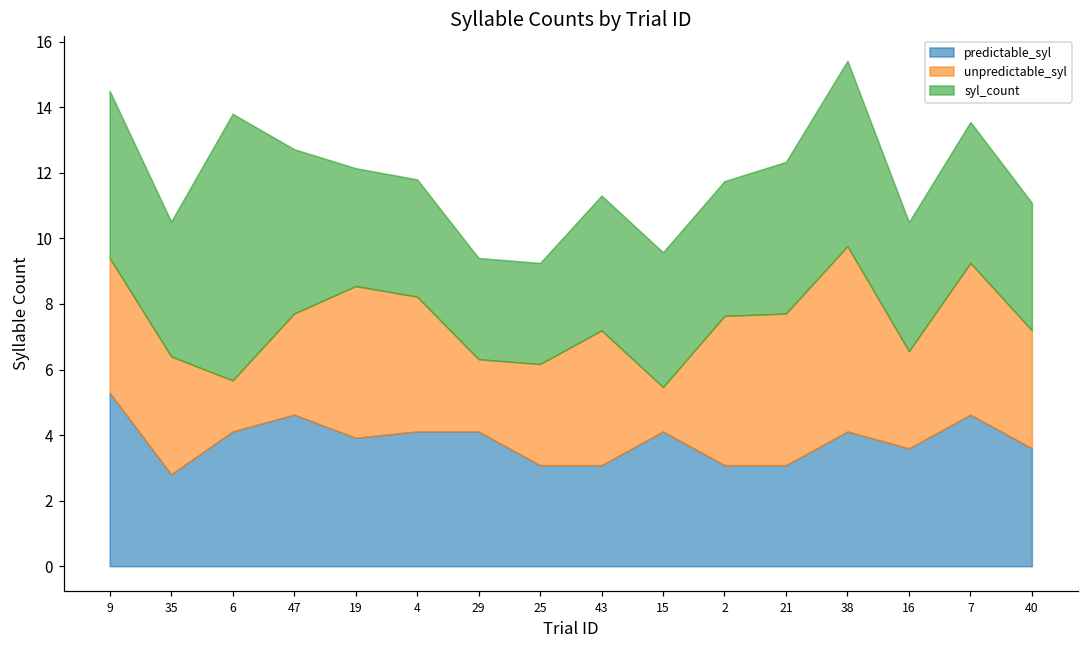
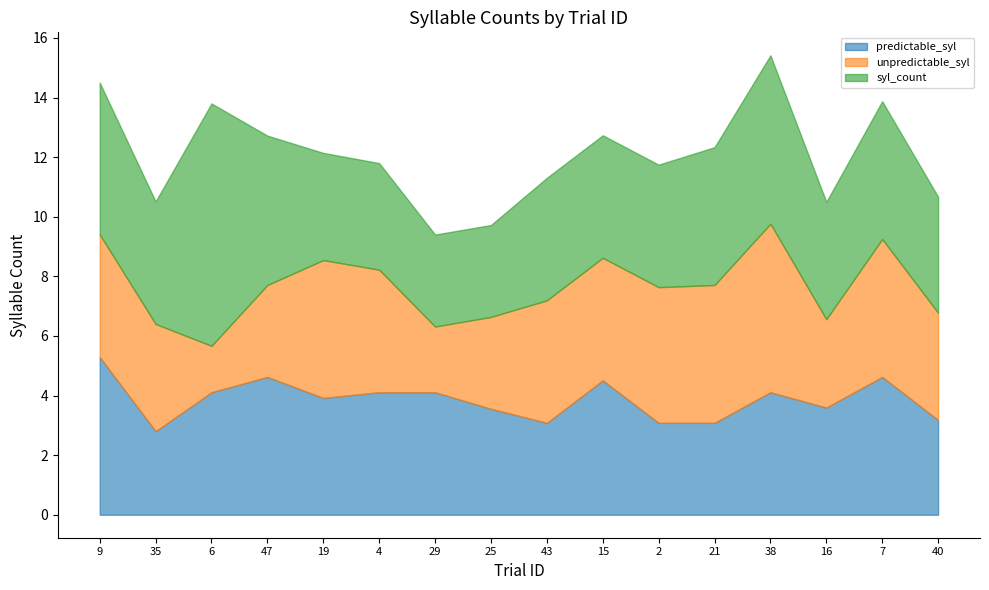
  {
    "predictable_syl": {
      "9": 5.3,
      "35": 2.8,
      "6": 4.1,
      "47": 4.6,
      "19": 3.9,
      "4": 4.1,
      "29": 4.1,
-     "25": 3.1,
+     "25": 3.6,
      "43": 3.1,
-     "15": 4.1,
+     "15": 4.5,
      "2": 3.1,
      "21": 3.1,
      "38": 4.1,
      "16": 3.6,
      "7": 4.6,
-     "40": 3.6
+     "40": 3.2
    },
    "unpredictable_syl": {
      "9": 4.1,
      "35": 3.6,
      "6": 1.6,
      "47": 3.1,
      "19": 4.6,
      "4": 4.1,
      "29": 2.2,
      "25": 3.1,
      "43": 4.1,
-     "15": 1.4,
+     "15": 4.1,
      "2": 4.6,
      "21": 4.6,
      "38": 5.7,
      "16": 3.0,
      "7": 4.6,
      "40": 3.6
    },
    "syl_count": {
      "9": 5.1,
      "35": 4.1,
      "6": 8.1,
      "47": 5.0,
      "19": 3.6,
      "4": 3.6,
      "29": 3.1,
      "25": 3.1,
      "43": 4.1,
      "15": 4.1,
      "2": 4.1,
      "21": 4.6,
      "38": 5.7,
      "16": 3.9,
-     "7": 4.3,
+     "7": 4.6,
      "40": 3.9
    }
  }
